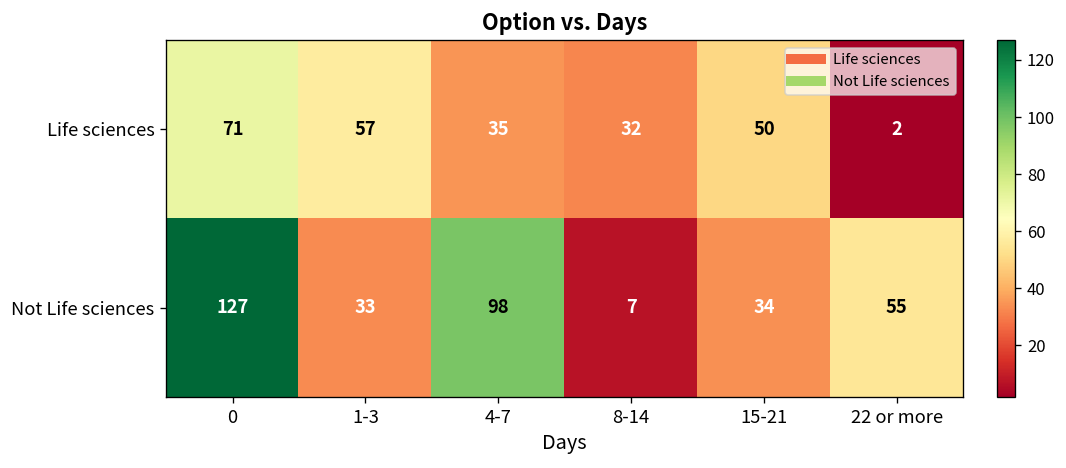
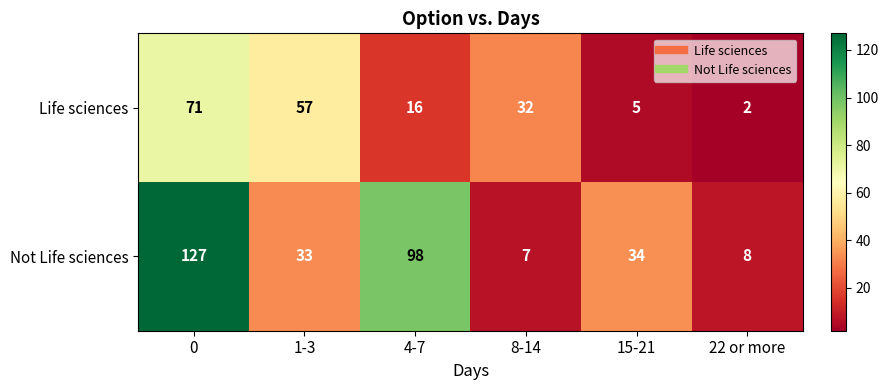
  {
    "Life sciences": {
      "0": 71,
      "1-3": 57,
-     "4-7": 35,
+     "4-7": 16,
      "8-14": 32,
-     "15-21": 50,
+     "15-21": 5,
      "22 or more": 2
    },
    "Not Life sciences": {
      "0": 127,
      "1-3": 33,
      "4-7": 98,
      "8-14": 7,
      "15-21": 34,
-     "22 or more": 55
+     "22 or more": 8
    }
  }
